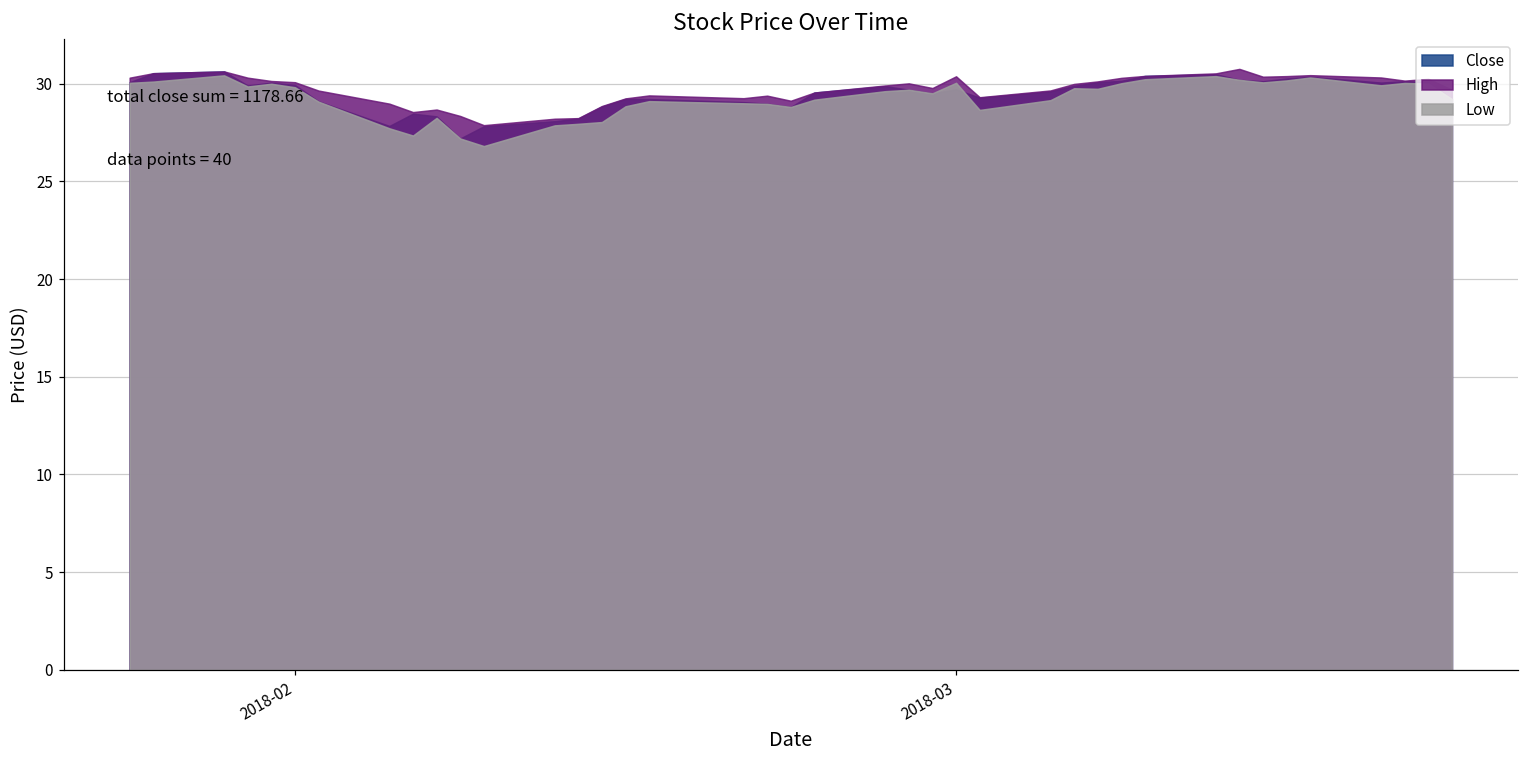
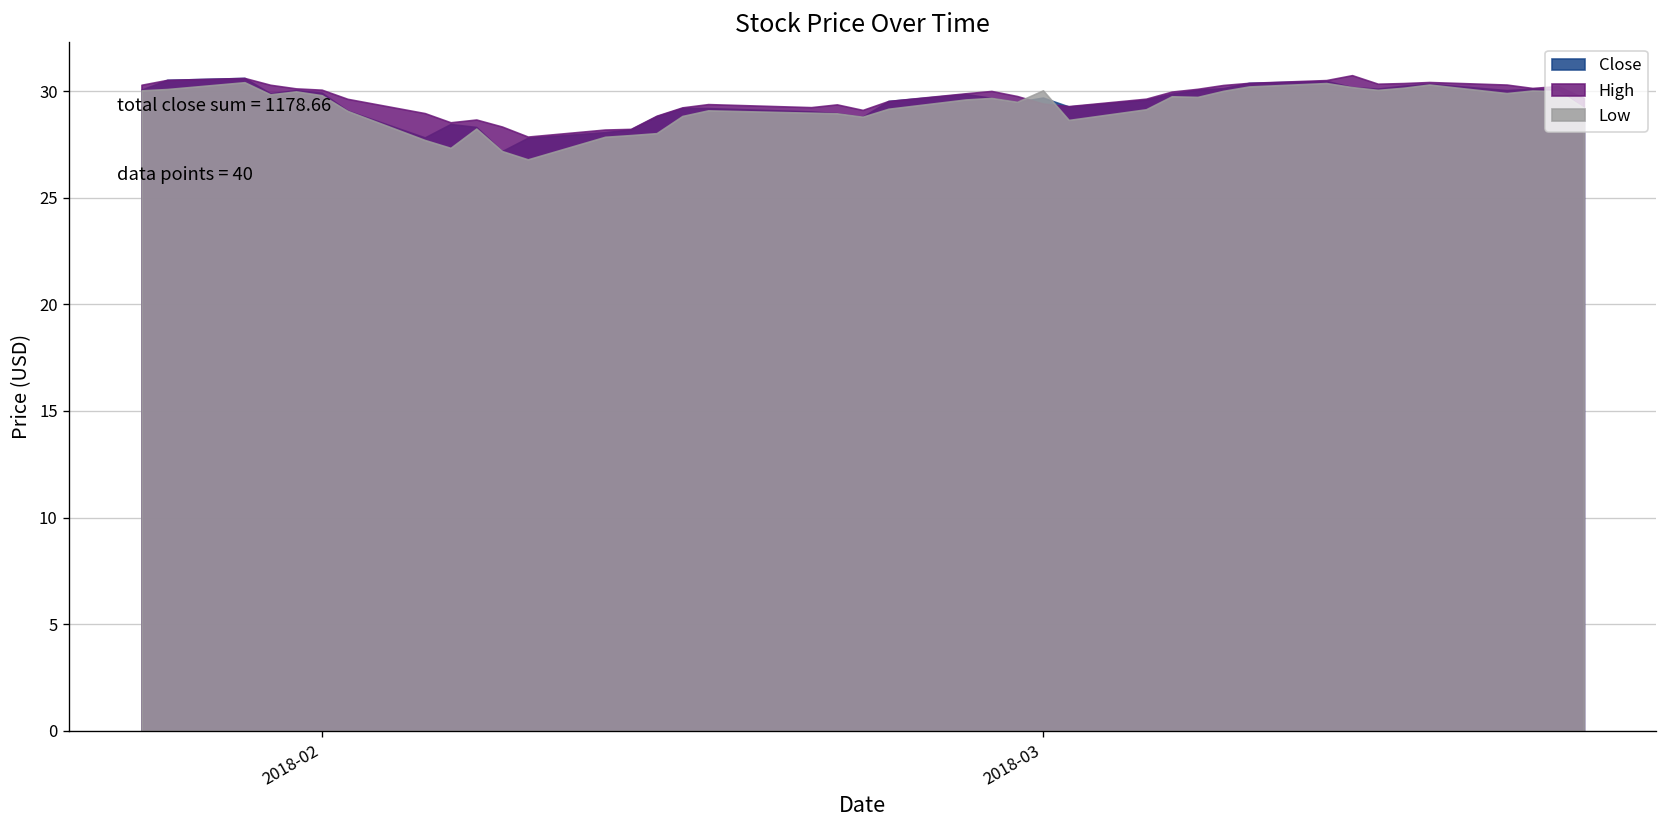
  {
    "Close": {
      "2018-03": 29.7
    },
    "High": {
      "2018-02": 30.1,
-     "2018-03": 30.4
+     "2018-03": 29.4
    },
    "Low": {
      "2018-03": 30.0
    }
  }
